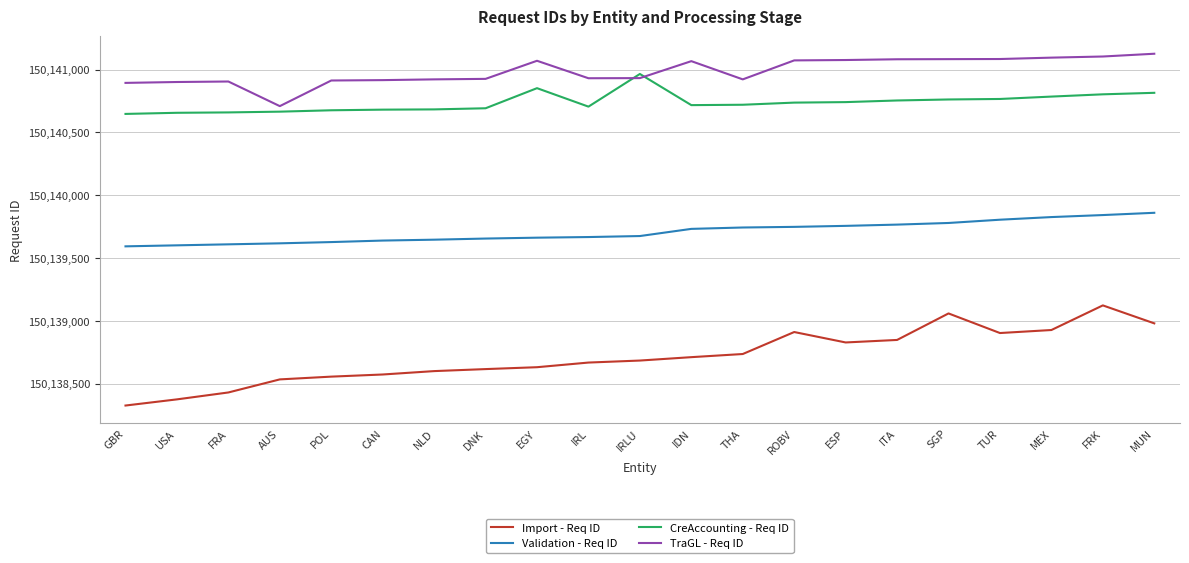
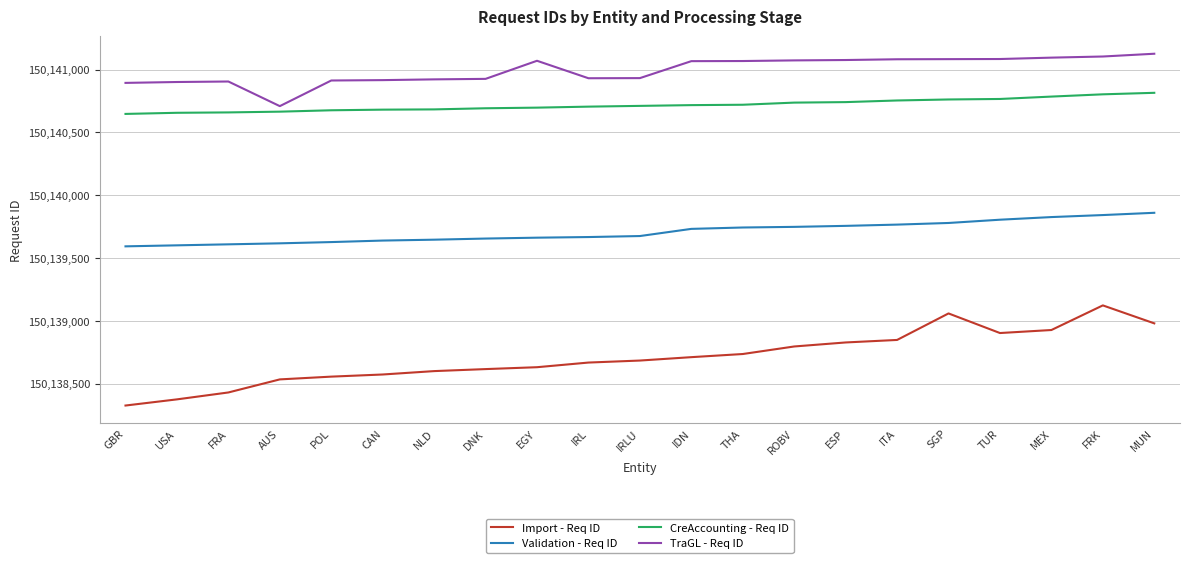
  {
    "Import - Req ID": {
      "GBR": "150,138,330",
      "USA": "150,138,380",
      "FRA": "150,138,430",
      "AUS": "150,138,530",
      "POL": "150,138,560",
      "CAN": "150,138,570",
      "NLD": "150,138,600",
      "DNK": "150,138,620",
      "EGY": "150,138,630",
      "IRL": "150,138,670",
      "IRLU": "150,138,680",
      "IDN": "150,138,710",
      "THA": "150,138,740",
-     "ROBV": "150,138,910",
+     "ROBV": "150,138,800",
      "ESP": "150,138,830",
      "ITA": "150,138,850",
      "SGP": "150,139,060",
      "TUR": "150,138,900",
      "MEX": "150,138,930",
      "FRK": "150,139,120",
      "MUN": "150,138,980"
    },
    "Validation - Req ID": {
      "GBR": "150,139,590",
      "USA": "150,139,600",
      "FRA": "150,139,610",
      "AUS": "150,139,620",
      "POL": "150,139,630",
      "CAN": "150,139,640",
      "NLD": "150,139,650",
      "DNK": "150,139,660",
      "EGY": "150,139,660",
      "IRL": "150,139,670",
      "IRLU": "150,139,680",
      "IDN": "150,139,730",
      "THA": "150,139,740",
      "ROBV": "150,139,750",
      "ESP": "150,139,760",
      "ITA": "150,139,770",
      "SGP": "150,139,780",
      "TUR": "150,139,810",
      "MEX": "150,139,830",
      "FRK": "150,139,840",
      "MUN": "150,139,860"
    },
    "CreAccounting - Req ID": {
      "GBR": "150,140,650",
      "USA": "150,140,660",
      "FRA": "150,140,660",
      "AUS": "150,140,670",
      "POL": "150,140,680",
      "CAN": "150,140,680",
      "NLD": "150,140,680",
      "DNK": "150,140,690",
-     "EGY": "150,140,850",
+     "EGY": "150,140,700",
      "IRL": "150,140,710",
-     "IRLU": "150,140,970",
+     "IRLU": "150,140,710",
      "IDN": "150,140,720",
      "THA": "150,140,720",
      "ROBV": "150,140,740",
      "ESP": "150,140,740",
      "ITA": "150,140,750",
      "SGP": "150,140,760",
      "TUR": "150,140,770",
      "MEX": "150,140,790",
      "FRK": "150,140,800",
      "MUN": "150,140,820"
    },
    "TraGL - Req ID": {
      "GBR": "150,140,890",
      "USA": "150,140,900",
      "FRA": "150,140,910",
      "AUS": "150,140,710",
      "POL": "150,140,910",
      "CAN": "150,140,920",
      "NLD": "150,140,920",
      "DNK": "150,140,930",
      "EGY": "150,141,070",
      "IRL": "150,140,930",
      "IRLU": "150,140,930",
      "IDN": "150,141,070",
-     "THA": "150,140,920",
+     "THA": "150,141,070",
      "ROBV": "150,141,070",
      "ESP": "150,141,080",
      "ITA": "150,141,080",
      "SGP": "150,141,080",
      "TUR": "150,141,080",
      "MEX": "150,141,100",
      "FRK": "150,141,100",
      "MUN": "150,141,130"
    }
  }
